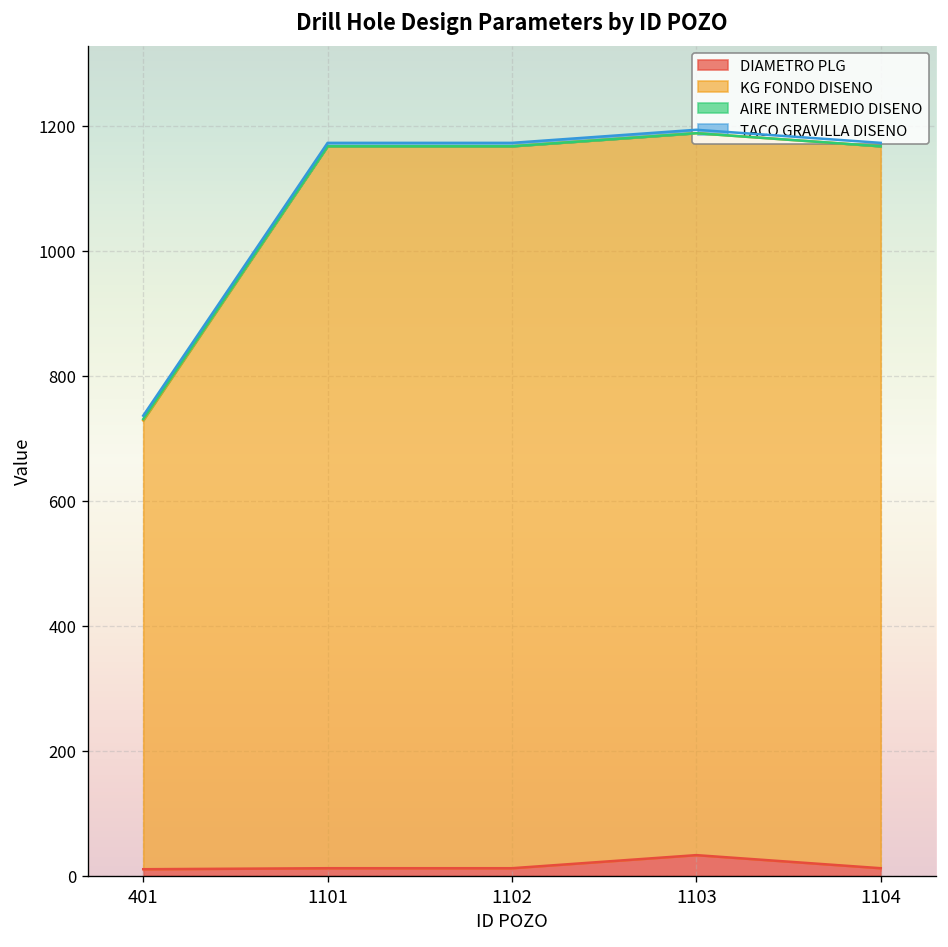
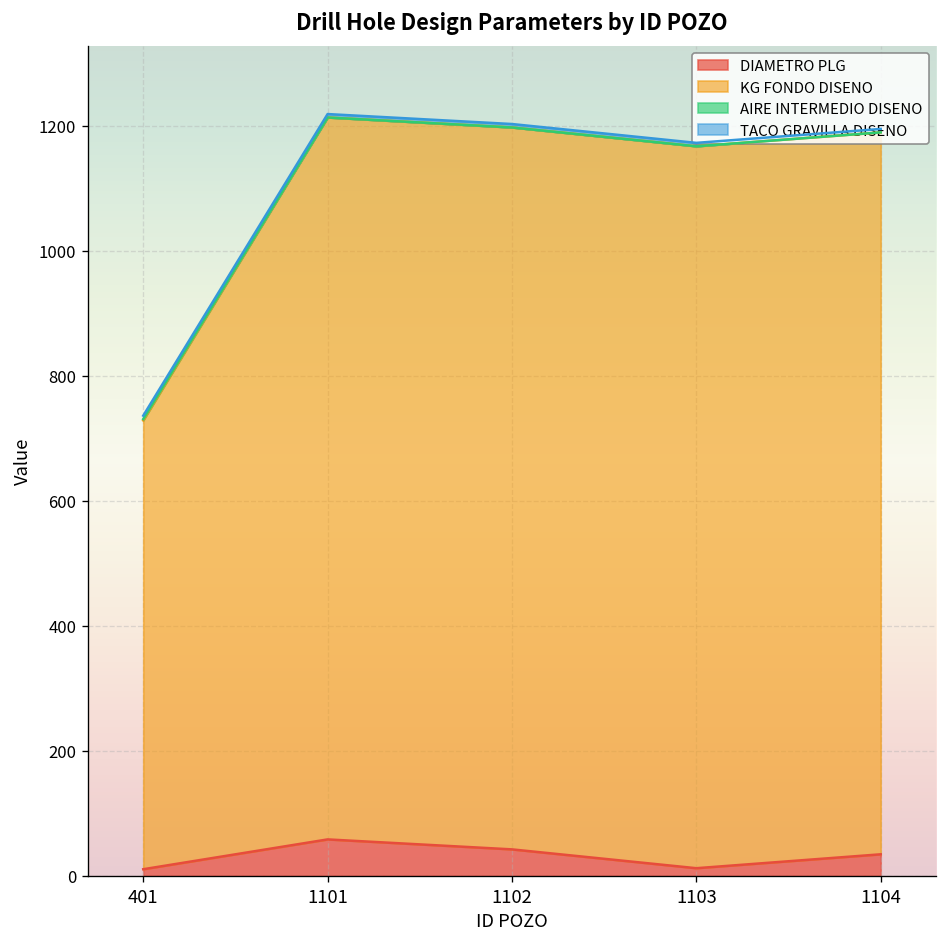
  {
    "DIAMETRO PLG": {
      "401": 10,
-     "1101": 10,
-     "1102": 10,
-     "1103": 30,
-     "1104": 10
+     "1101": 60,
+     "1102": 40,
+     "1103": 10,
+     "1104": 30
    },
    "TACO GRAVILLA DISENO": {
      "401": 10,
      "1101": 10,
      "1102": 10
    }
  }
